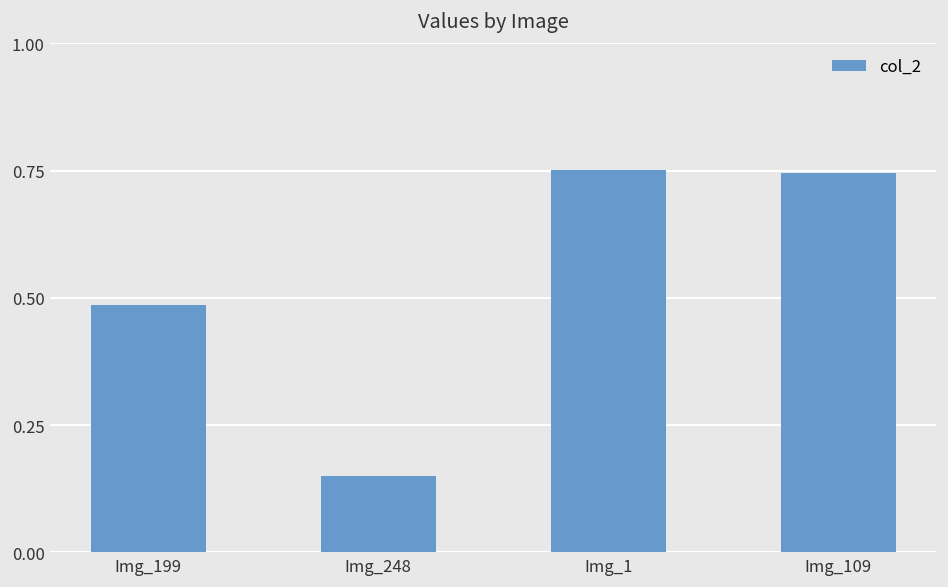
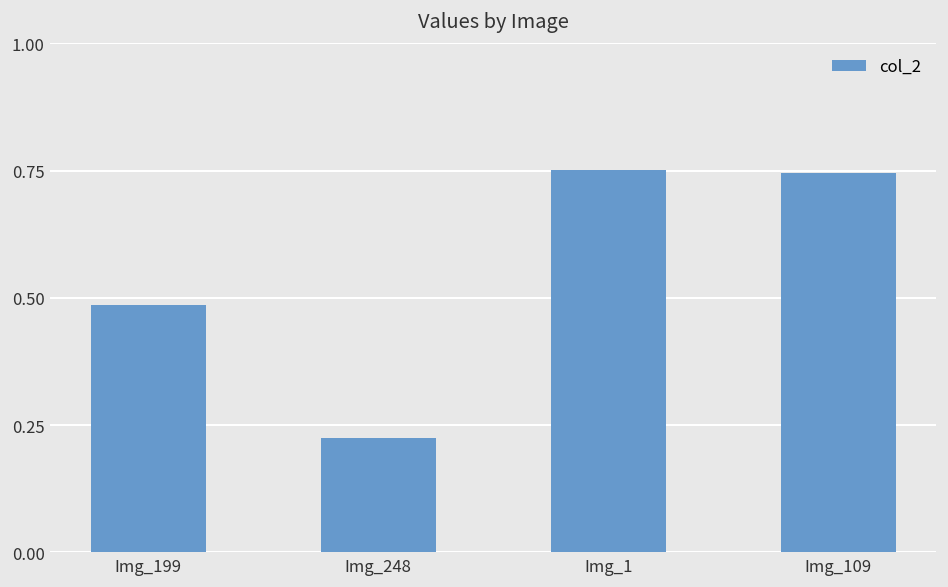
  {
    "Img_199": 0.49,
-   "Img_248": 0.15,
+   "Img_248": 0.22,
    "Img_1": 0.75,
    "Img_109": 0.75
  }
